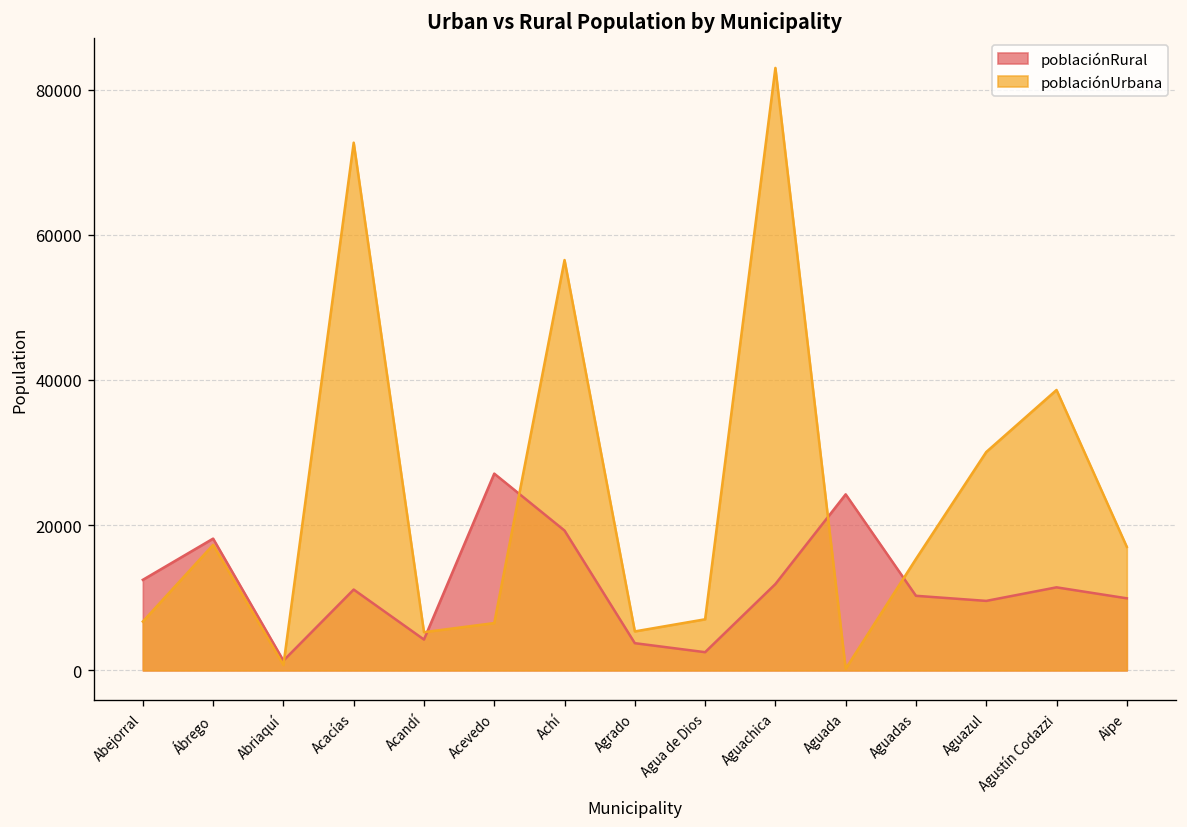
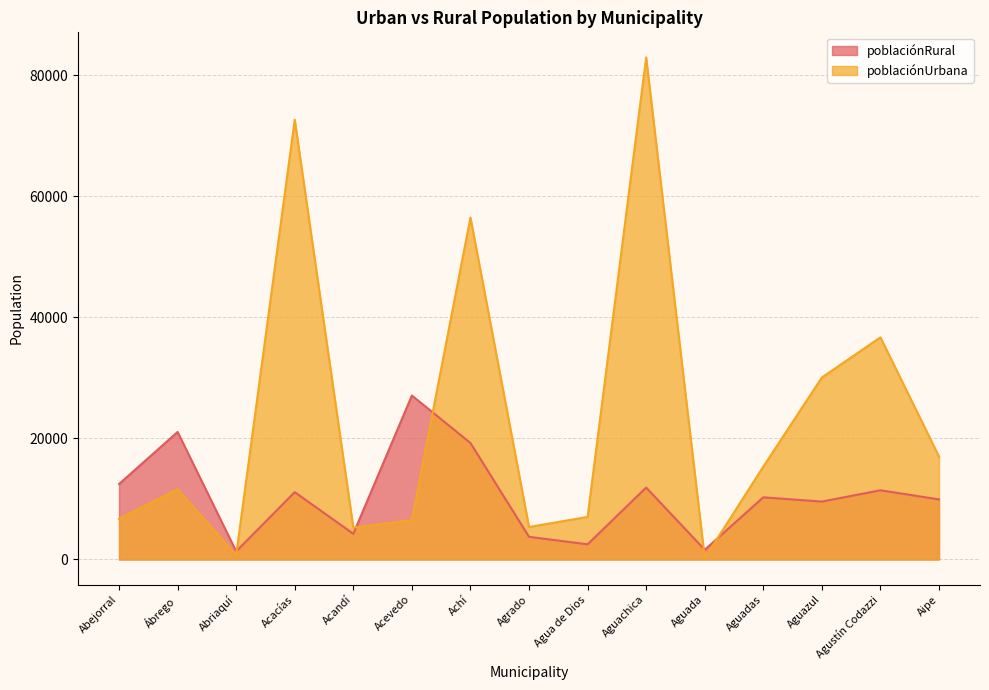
  {
    "poblaciónRural": {
      "Abejorral": 12000,
-     "Ábrego": 18000,
+     "Ábrego": 21000,
      "Abriaquí": 1000,
      "Acacías": 11000,
      "Acandí": 4000,
      "Acevedo": 27000,
      "Achí": 19000,
      "Agrado": 4000,
      "Agua de Dios": 3000,
      "Aguachica": 12000,
-     "Aguada": 24000,
+     "Aguada": 2000,
      "Aguadas": 10000,
      "Aguazul": 10000,
      "Agustín Codazzi": 11000,
      "Aipe": 10000
    },
    "poblaciónUrbana": {
      "Abejorral": 7000,
-     "Ábrego": 17000,
+     "Ábrego": 12000,
      "Abriaquí": 1000,
      "Acacías": 73000,
      "Acandí": 5000,
      "Acevedo": 7000,
      "Achí": 57000,
      "Agrado": 5000,
      "Agua de Dios": 7000,
      "Aguachica": 83000,
      "Aguada": 0,
      "Aguadas": 15000,
      "Aguazul": 30000,
-     "Agustín Codazzi": 39000,
+     "Agustín Codazzi": 37000,
      "Aipe": 17000
    }
  }
